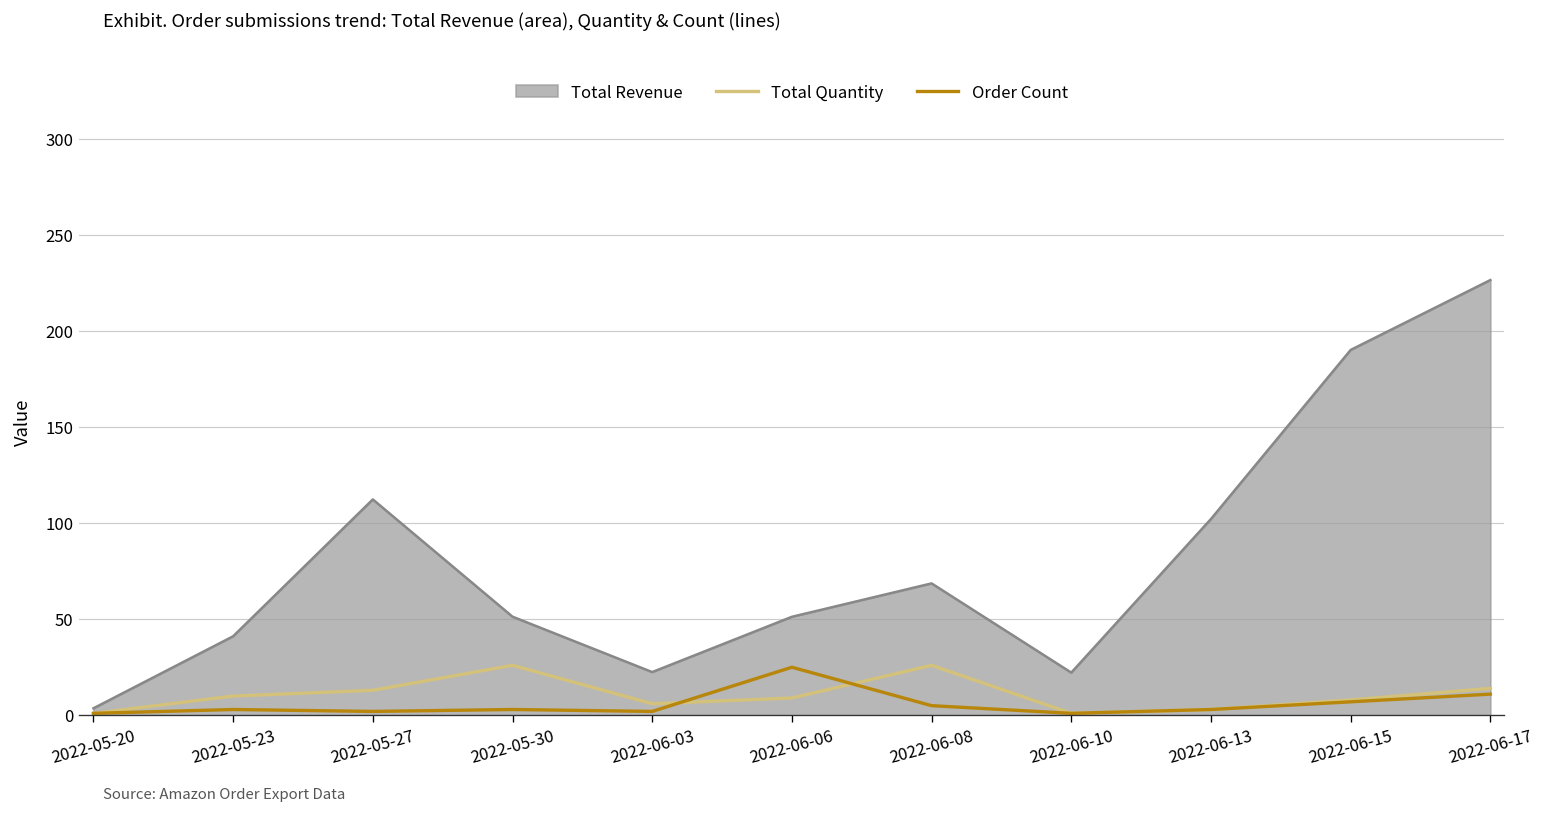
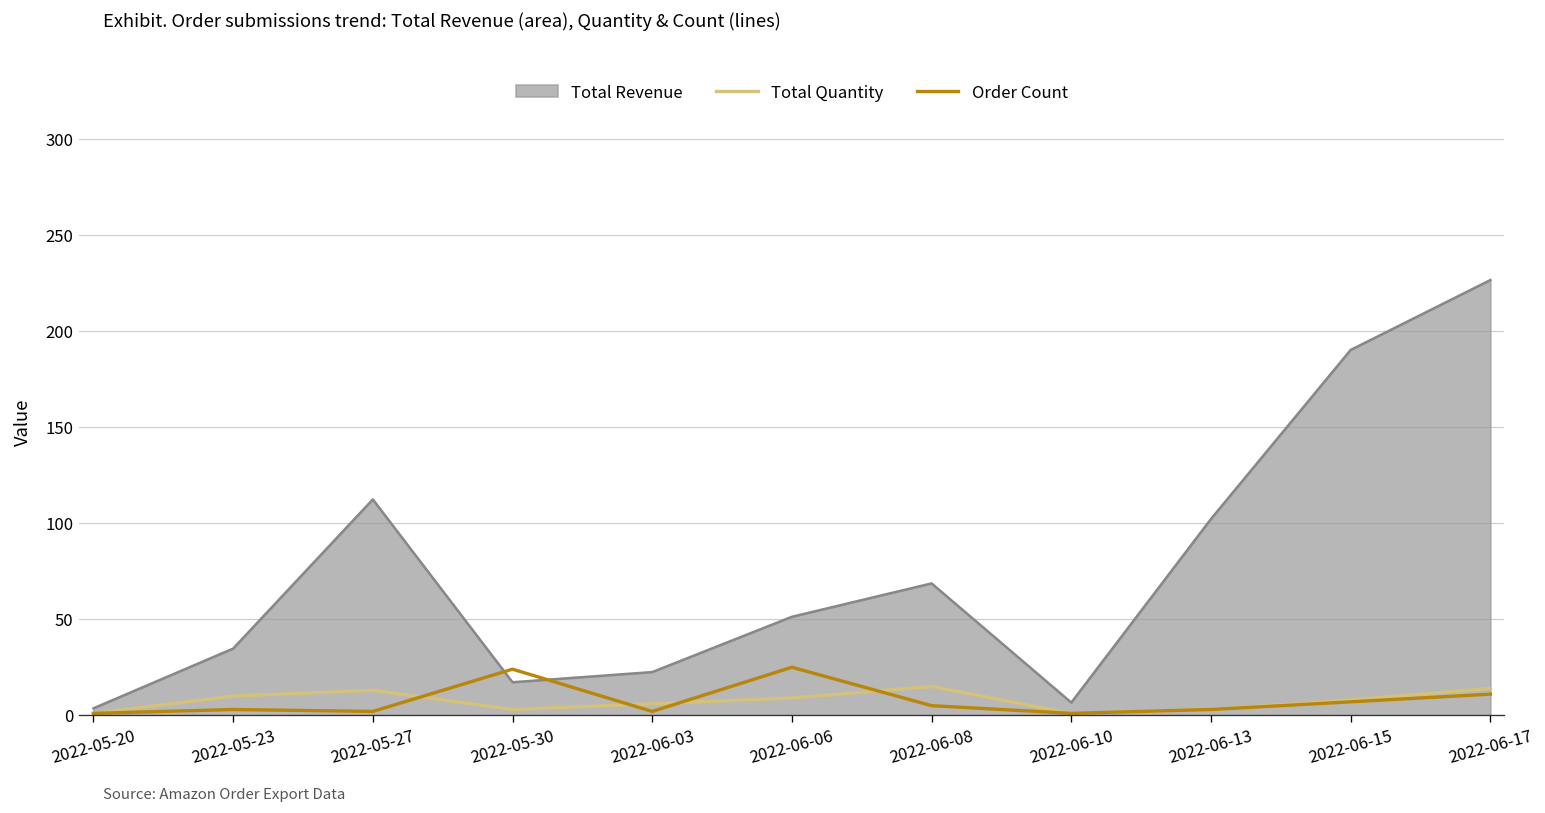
  {
    "Total Revenue": {
      "2022-05-20": 4,
-     "2022-05-23": 41,
+     "2022-05-23": 35,
      "2022-05-27": 112,
-     "2022-05-30": 51,
+     "2022-05-30": 17,
      "2022-06-03": 22,
      "2022-06-06": 51,
      "2022-06-08": 69,
-     "2022-06-10": 22,
+     "2022-06-10": 7,
      "2022-06-13": 102,
      "2022-06-15": 190,
      "2022-06-17": 227
    },
    "Total Quantity": {
      "2022-05-23": 10,
      "2022-05-27": 13,
-     "2022-05-30": 26,
+     "2022-05-30": 3,
      "2022-06-03": 6,
      "2022-06-06": 9,
-     "2022-06-08": 26,
+     "2022-06-08": 15,
      "2022-06-17": 14
    },
    "Order Count": {
      "2022-05-23": 3,
      "2022-05-27": 2,
-     "2022-05-30": 3,
+     "2022-05-30": 24,
      "2022-06-03": 2,
      "2022-06-06": 25,
      "2022-06-08": 5,
      "2022-06-17": 11
    }
  }
